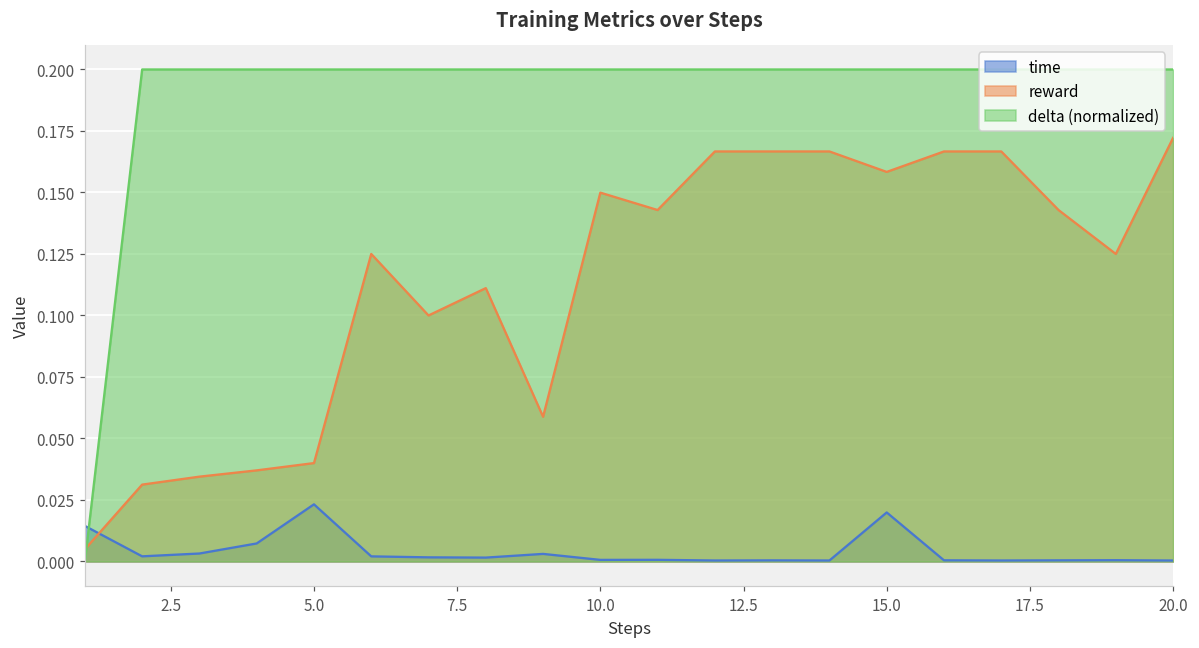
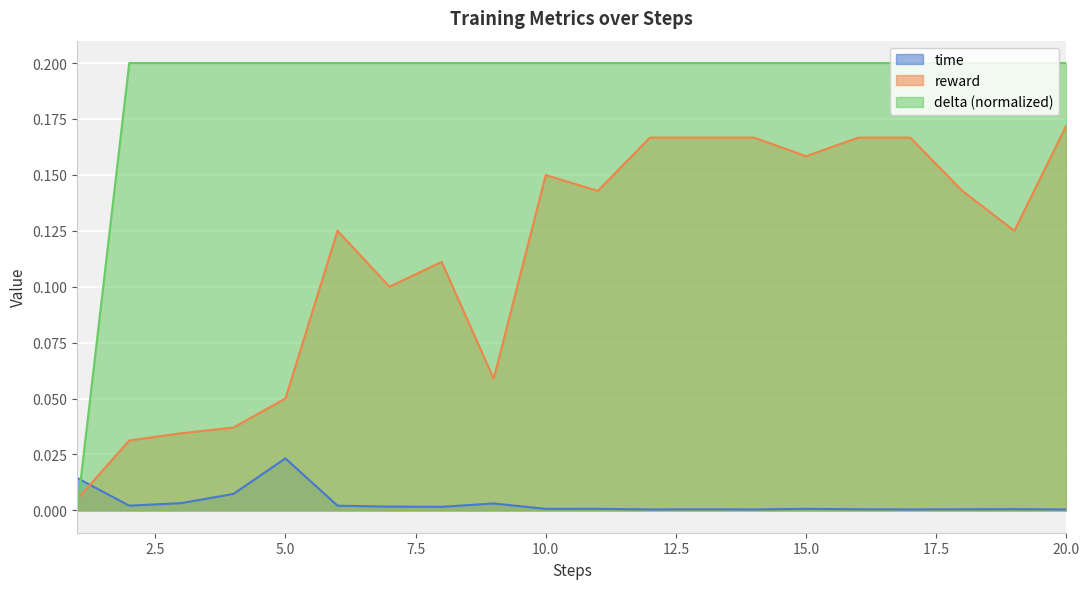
  {
    "time": {
      "5.0": 0.023,
      "10.0": 0.001,
-     "15.0": 0.020,
+     "15.0": 0.001,
      "20.0": 0.000
    },
    "reward": {
-     "5.0": 0.04,
+     "5.0": 0.05,
      "10.0": 0.15,
      "15.0": 0.158,
      "20.0": 0.172
    },
    "delta (normalized)": {
      "5.0": 0.200,
      "10.0": 0.200,
      "15.0": 0.200,
      "20.0": 0.200
    }
  }
